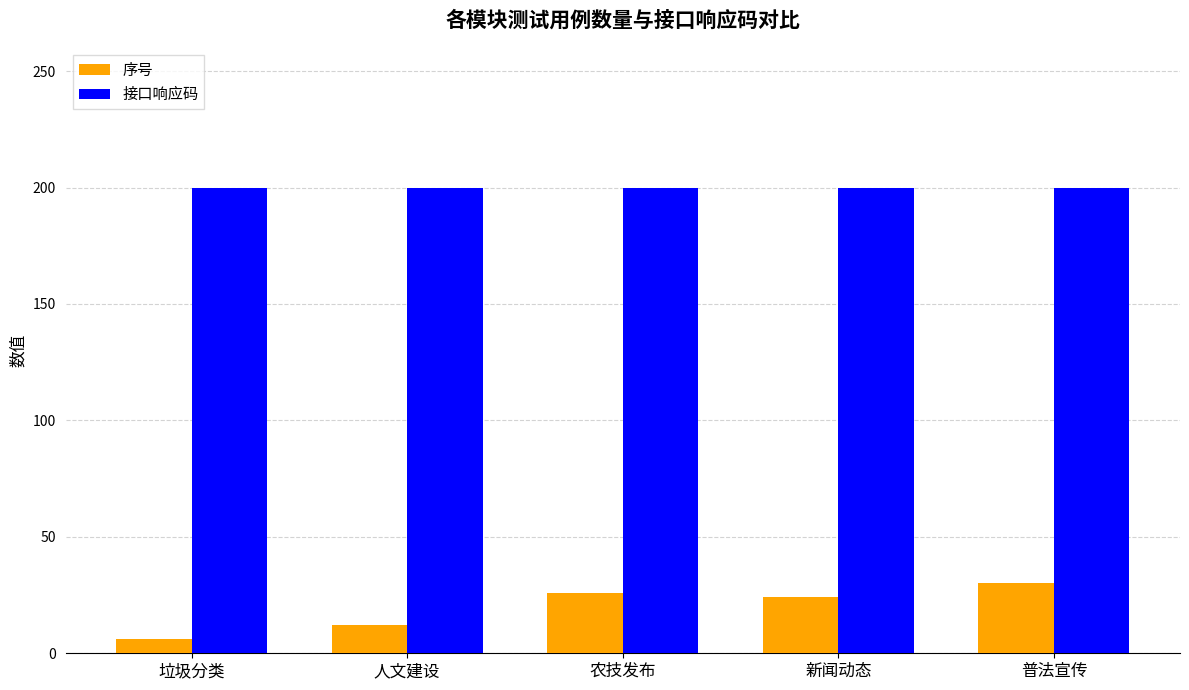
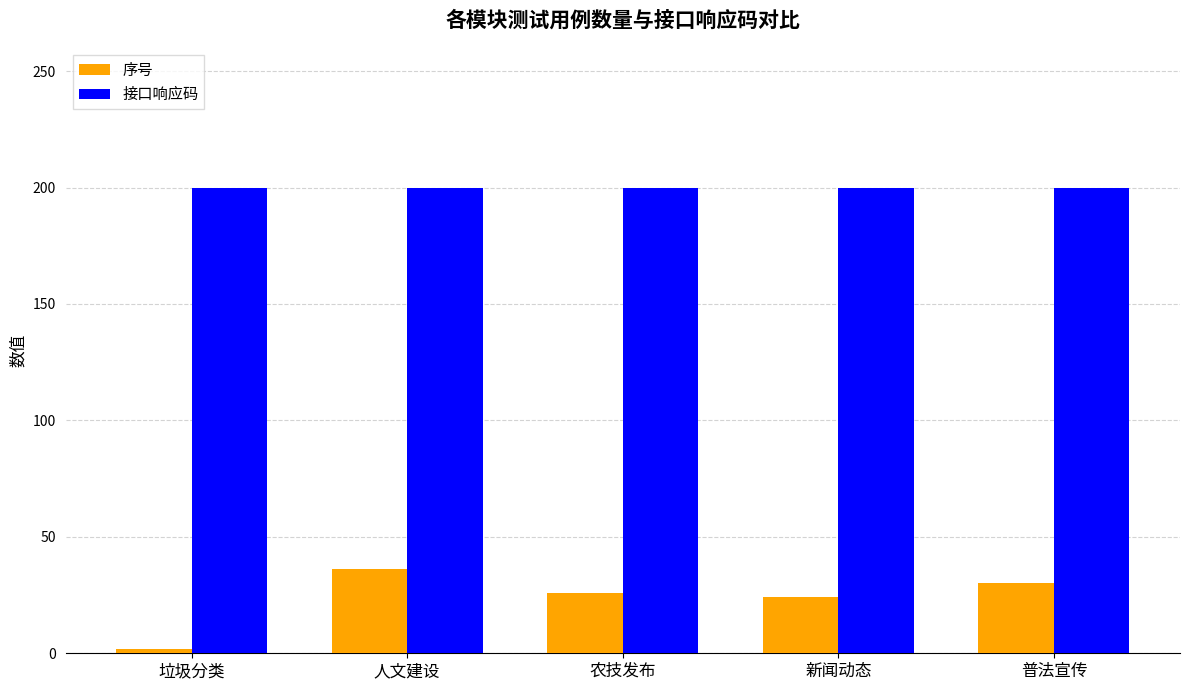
  {
    "序号": {
-     "垃圾分类": 6,
-     "人文建设": 12,
+     "垃圾分类": 2,
+     "人文建设": 36,
      "农技发布": 26,
      "新闻动态": 24,
      "普法宣传": 30
    },
    "接口响应码": {
      "垃圾分类": 200,
      "人文建设": 200,
      "农技发布": 200,
      "新闻动态": 200,
      "普法宣传": 200
    }
  }
